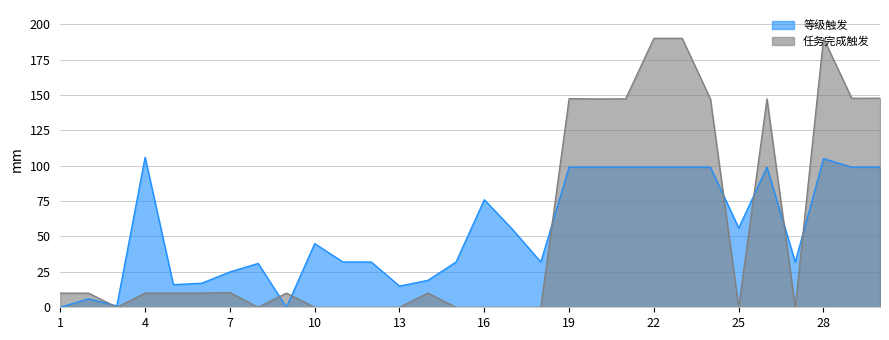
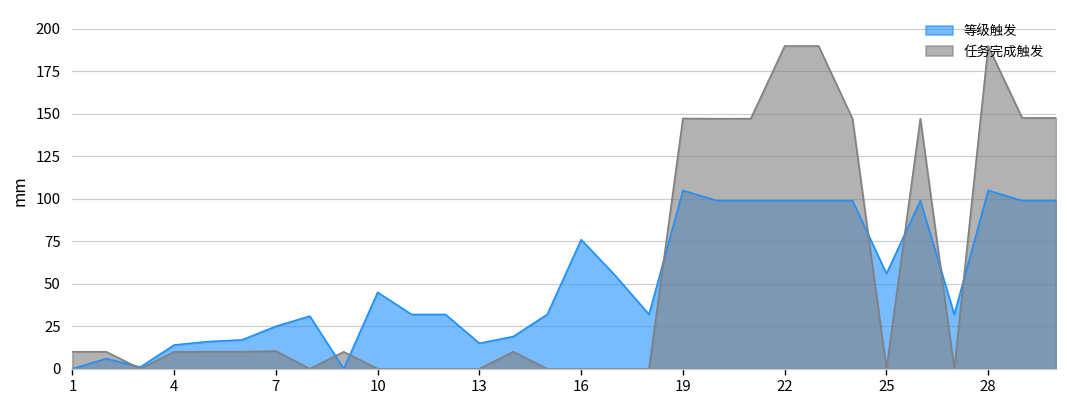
  {
    "等级触发": {
      "1": 0,
-     "4": 106,
+     "4": 14,
      "7": 25,
      "10": 45,
      "13": 15,
      "16": 76,
-     "19": 99,
+     "19": 105,
      "22": 99,
      "25": 56,
      "28": 105
    },
    "任务完成触发": {
      "1": 10,
      "4": 10,
      "7": 10,
      "10": 0,
      "13": 0,
      "16": 0,
      "19": 147,
      "22": 190,
      "25": 0,
      "28": 190
    }
  }
